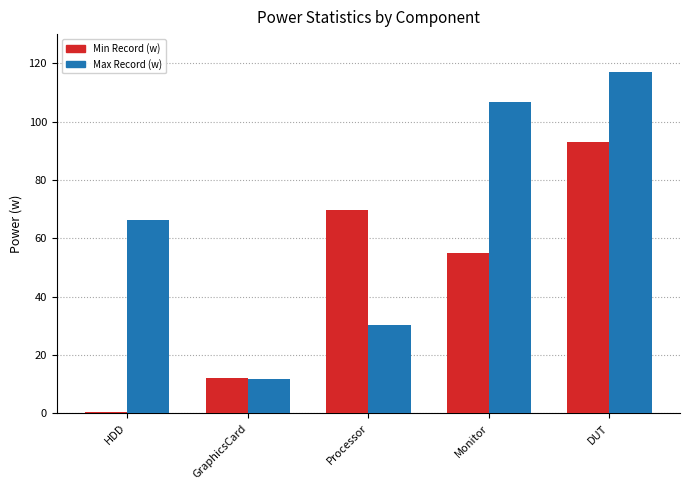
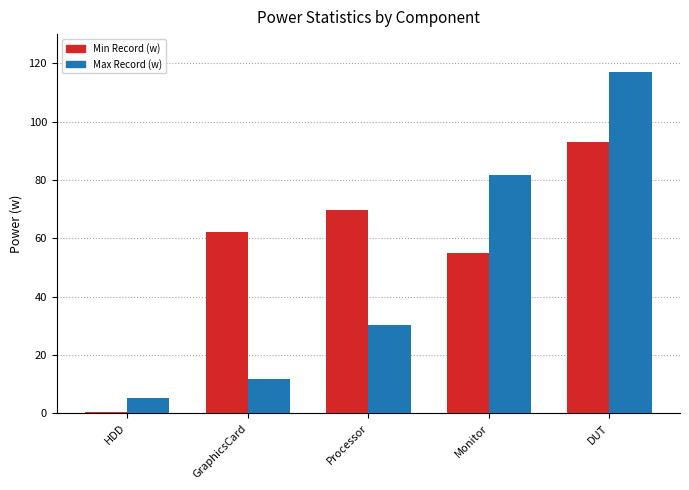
  {
    "Min Record (w)": {
-     "GraphicsCard": 12,
+     "GraphicsCard": 62,
      "Processor": 70,
      "Monitor": 55,
      "DUT": 93
    },
    "Max Record (w)": {
-     "HDD": 66,
+     "HDD": 5,
      "GraphicsCard": 12,
      "Processor": 30,
-     "Monitor": 107,
+     "Monitor": 82,
      "DUT": 117
    }
  }
